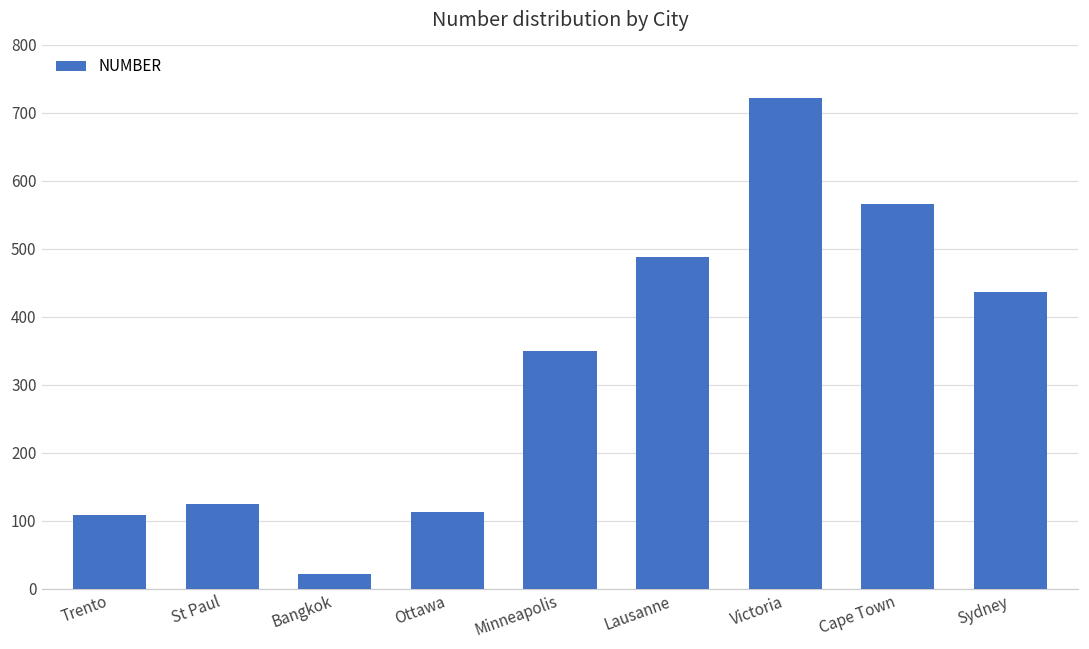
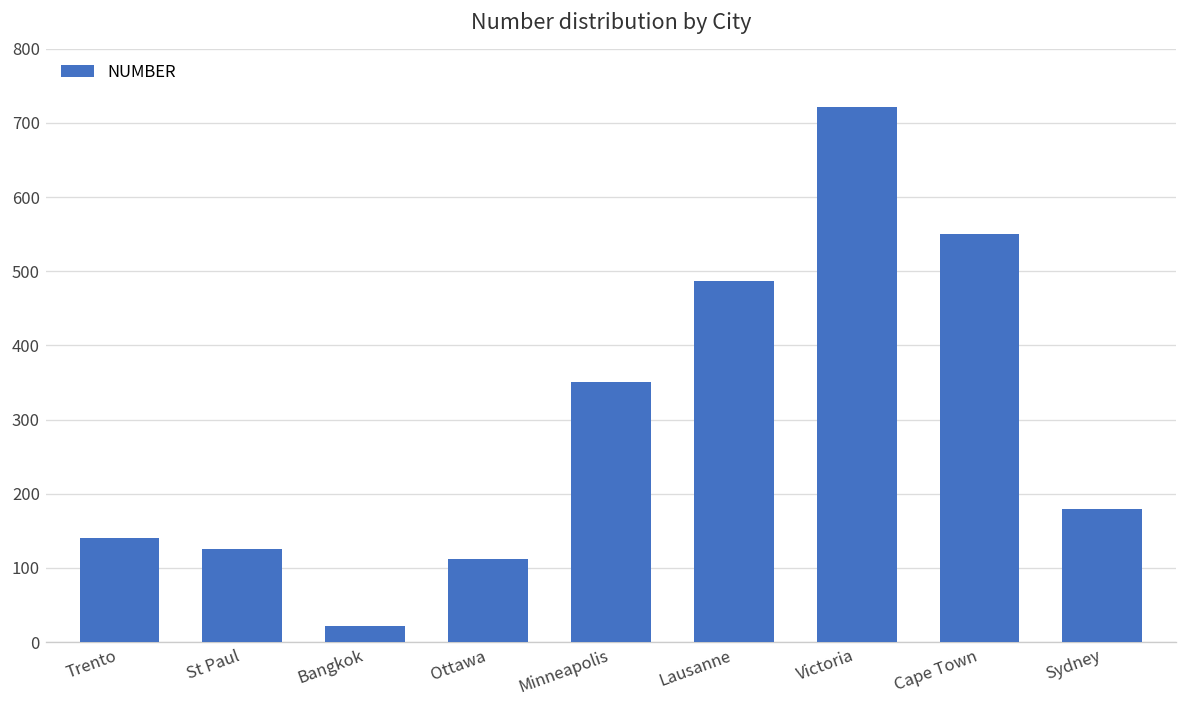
  {
-   "Trento": 110,
+   "Trento": 140,
    "St Paul": 130,
    "Bangkok": 20,
    "Ottawa": 110,
    "Minneapolis": 350,
    "Lausanne": 490,
    "Victoria": 720,
-   "Cape Town": 570,
-   "Sydney": 440
+   "Cape Town": 550,
+   "Sydney": 180
  }
